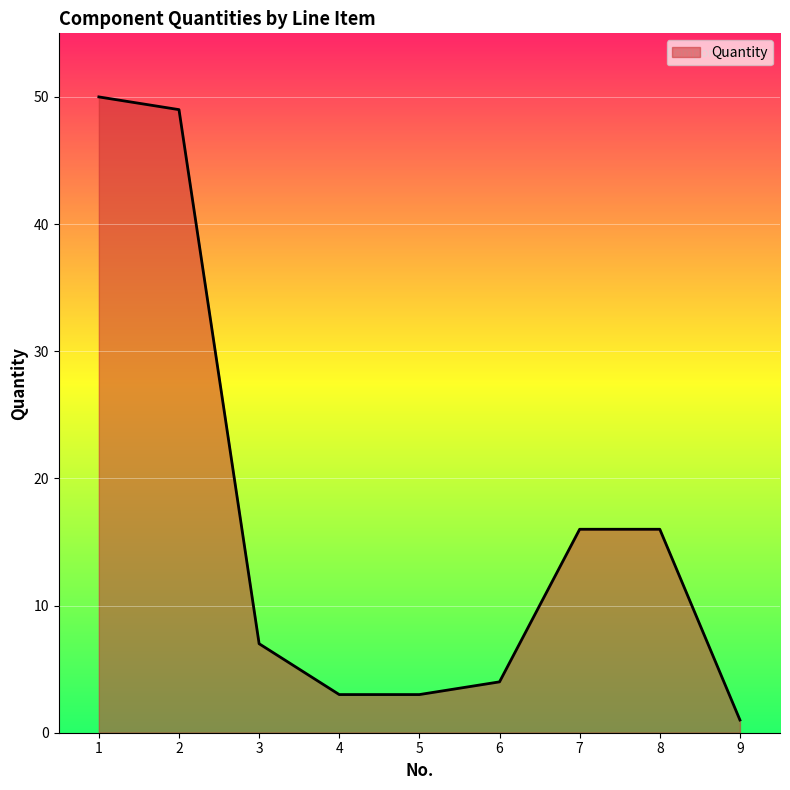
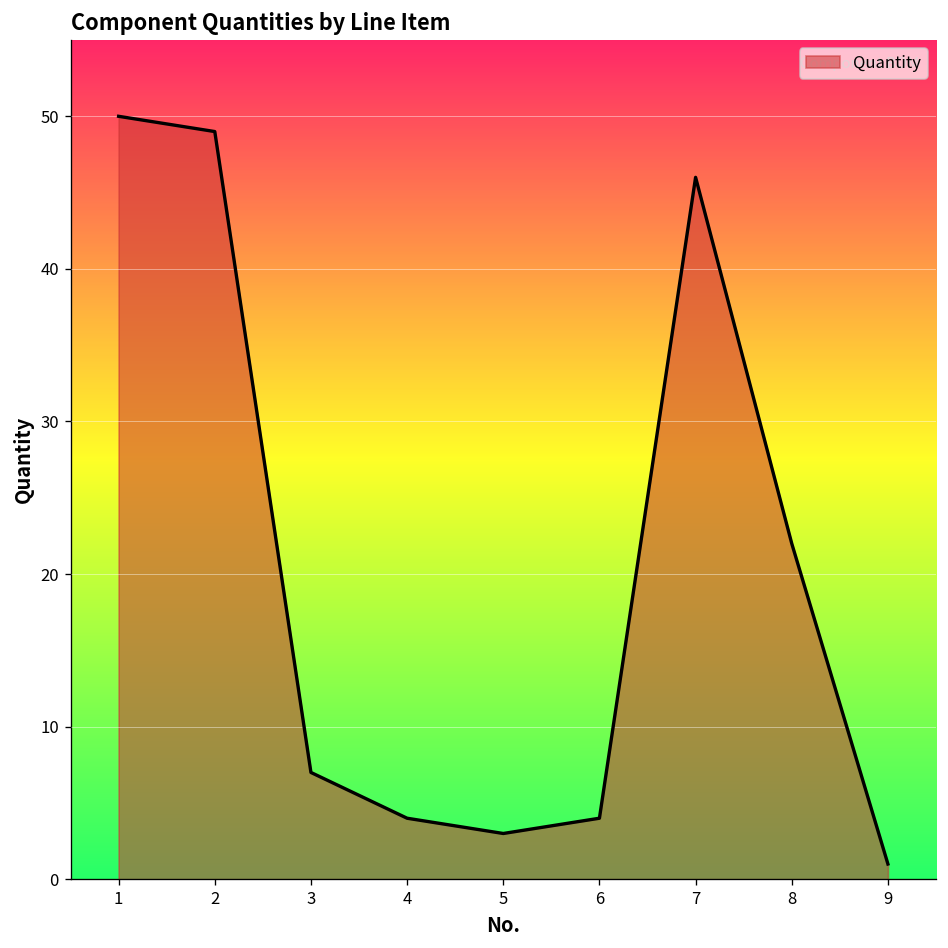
  {
    "1": 50,
    "2": 49,
    "3": 7,
-   "4": 3,
+   "4": 4,
    "5": 3,
    "6": 4,
-   "7": 16,
-   "8": 16,
+   "7": 46,
+   "8": 22,
    "9": 1
  }
